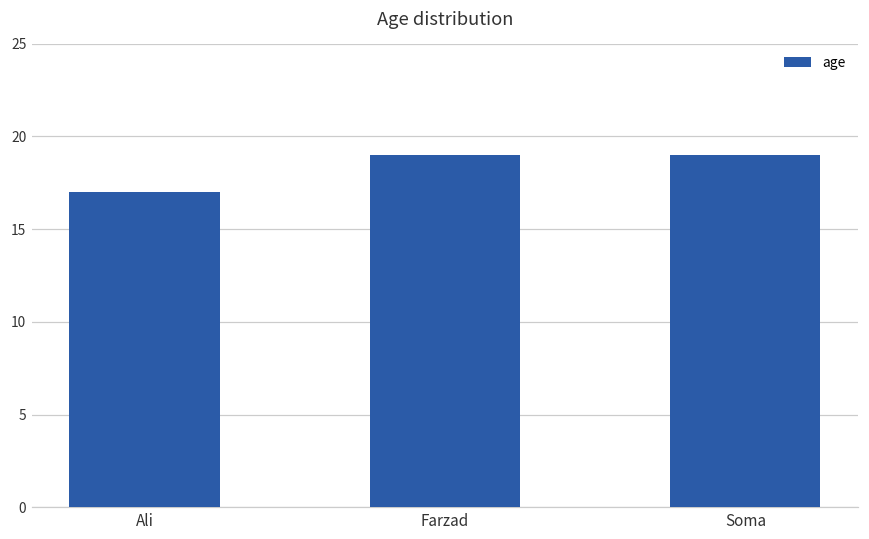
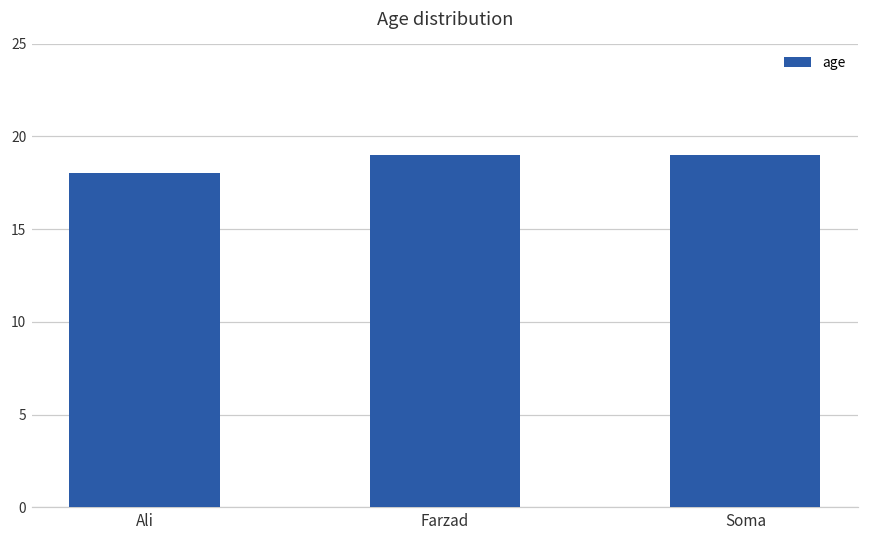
  {
-   "Ali": 17,
+   "Ali": 18,
    "Farzad": 19,
    "Soma": 19
  }
